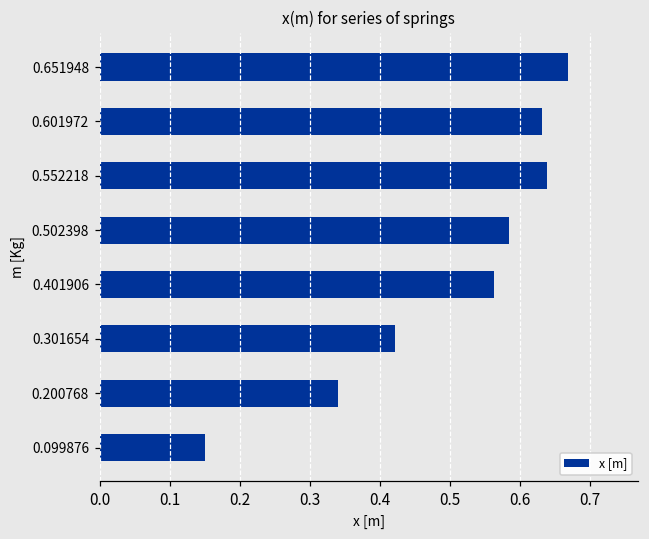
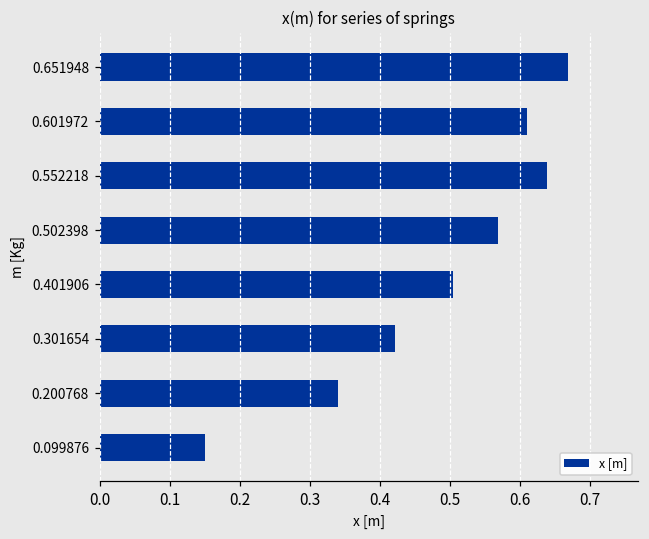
  {
    "0.651948": 0.67,
-   "0.601972": 0.63,
+   "0.601972": 0.61,
    "0.552218": 0.64,
-   "0.502398": 0.58,
-   "0.401906": 0.56,
+   "0.502398": 0.57,
+   "0.401906": 0.50,
    "0.301654": 0.42,
    "0.200768": 0.34,
    "0.099876": 0.15
  }
